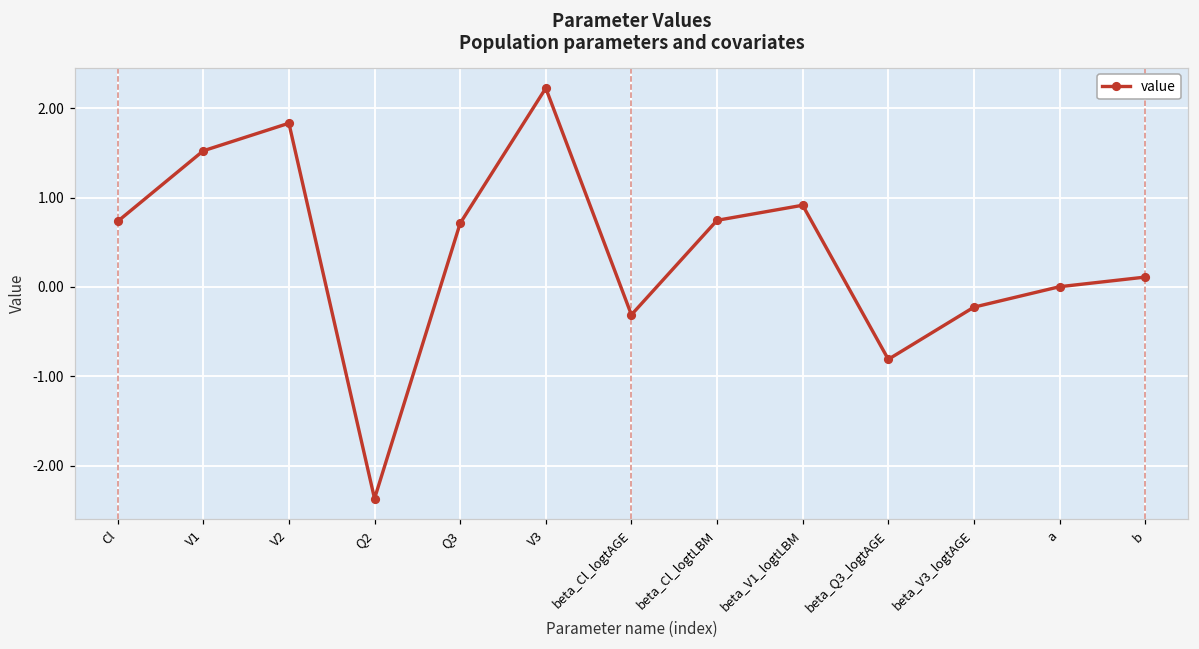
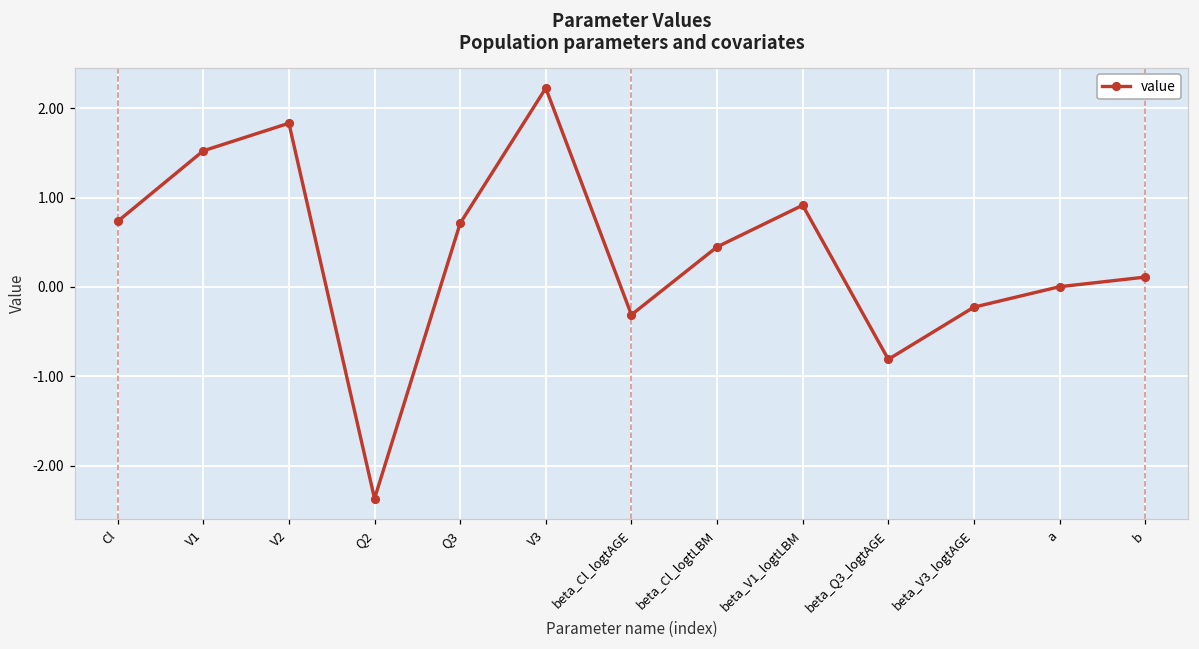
  {
    "Cl": 0.7,
    "V1": 1.5,
    "V2": 1.8,
    "Q2": -2.4,
    "Q3": 0.7,
    "V3": 2.2,
    "beta_Cl_logtAGE": -0.3,
-   "beta_Cl_logtLBM": 0.7,
+   "beta_Cl_logtLBM": 0.4,
    "beta_V1_logtLBM": 0.9,
    "beta_Q3_logtAGE": -0.8,
    "beta_V3_logtAGE": -0.2,
    "a": 0.0,
    "b": 0.1
  }
